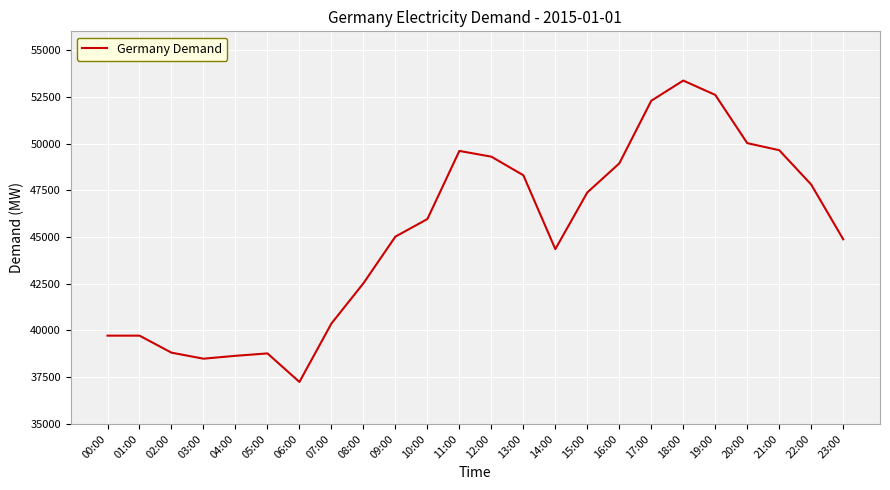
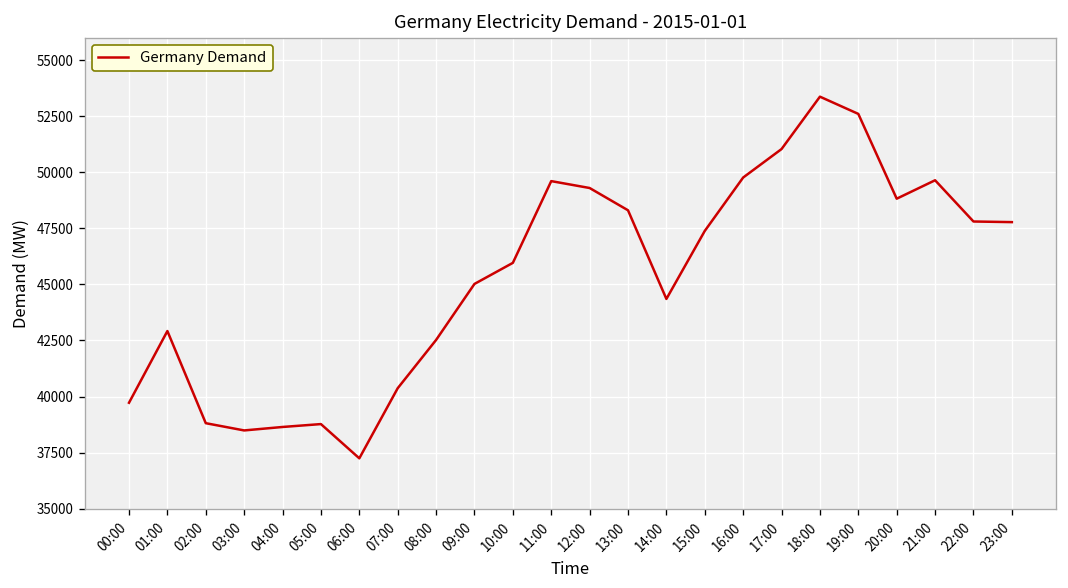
  {
    "00:00": 39700,
-   "01:00": 39700,
+   "01:00": 42900,
    "02:00": 38800,
    "03:00": 38500,
    "04:00": 38600,
    "05:00": 38800,
    "06:00": 37200,
    "07:00": 40400,
    "08:00": 42500,
    "09:00": 45000,
    "10:00": 46000,
    "11:00": 49600,
    "12:00": 49300,
    "13:00": 48300,
    "14:00": 44400,
    "15:00": 47400,
-   "16:00": 48900,
-   "17:00": 52300,
+   "16:00": 49800,
+   "17:00": 51000,
    "18:00": 53400,
    "19:00": 52600,
-   "20:00": 50000,
+   "20:00": 48800,
    "21:00": 49600,
    "22:00": 47800,
-   "23:00": 44900
+   "23:00": 47800
  }
